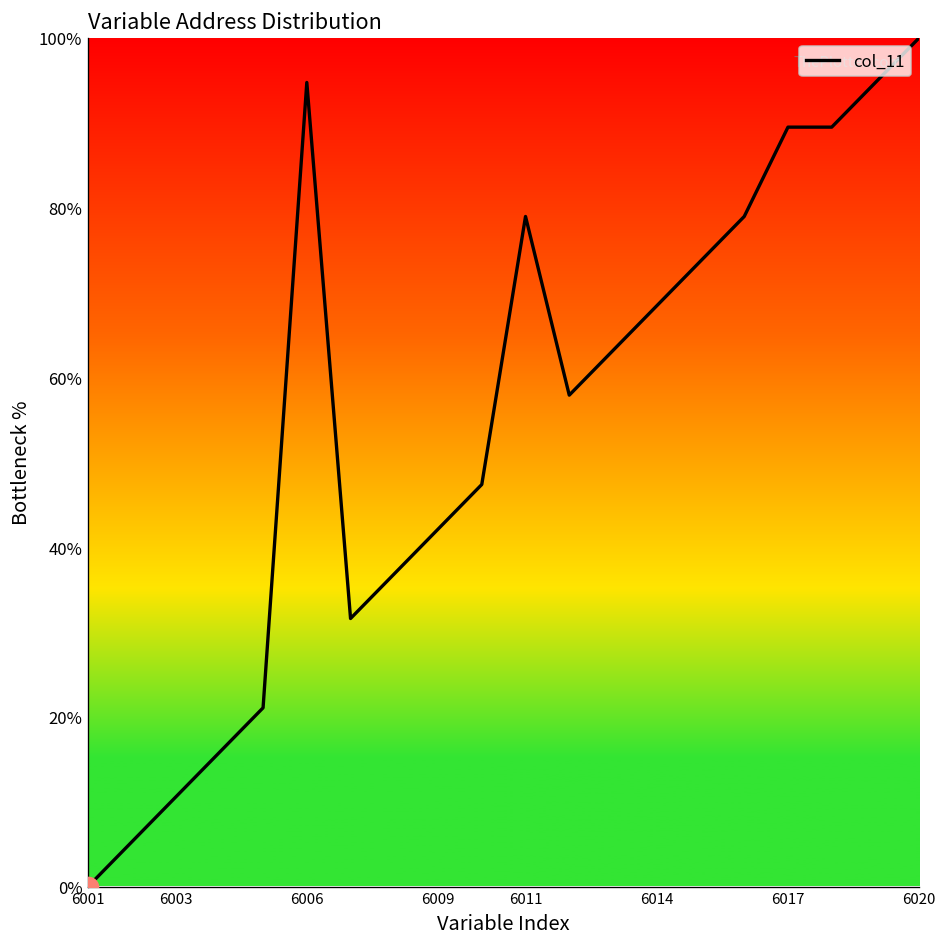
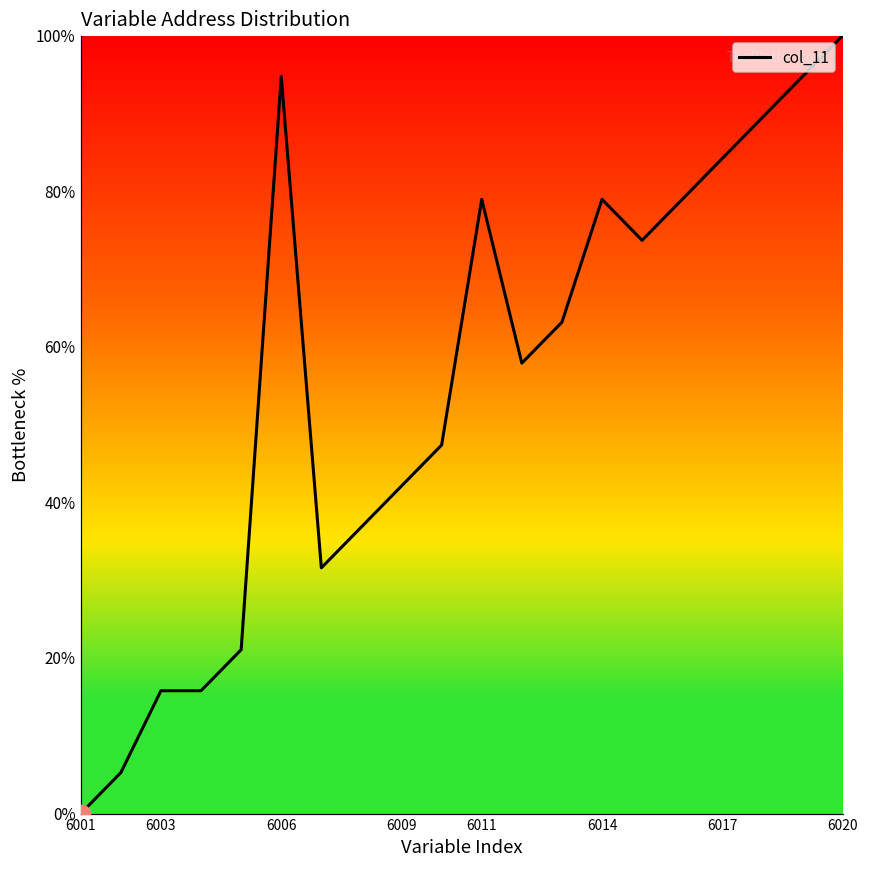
  {
    "col_11": {
-     "6003": "11%",
+     "6003": "16%",
      "6006": "95%",
      "6009": "42%",
      "6011": "79%",
-     "6014": "68%",
-     "6017": "89%",
+     "6014": "79%",
+     "6017": "84%",
      "6020": "100%"
    }
  }
